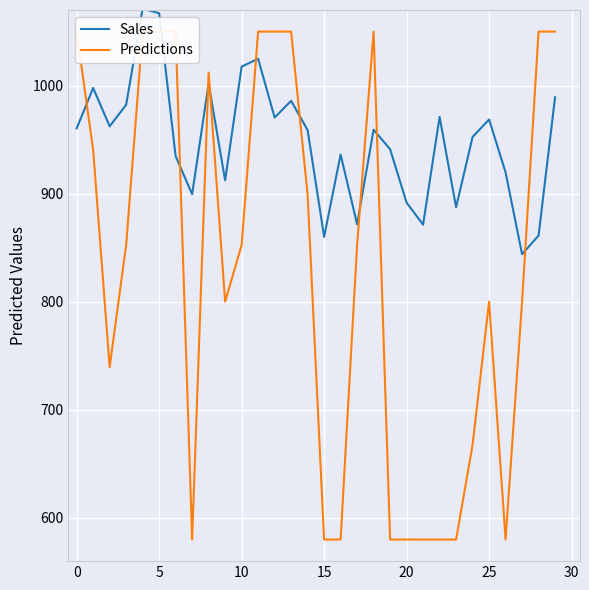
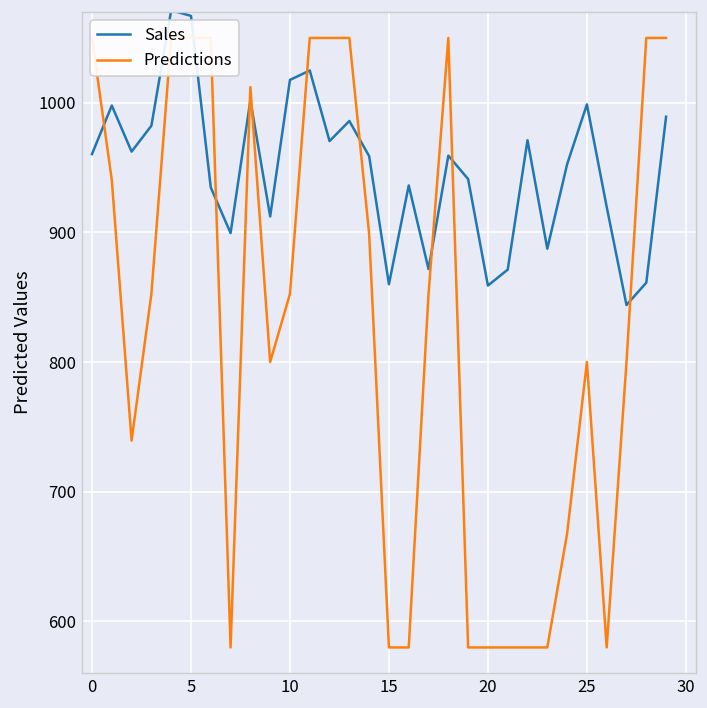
  {
    "Sales": {
      "0": 960,
      "5": 1067,
      "10": 1018,
      "15": 860,
-     "20": 892,
-     "25": 969
+     "20": 859,
+     "25": 999
    },
    "Predictions": {
      "10": 853,
      "15": 580,
      "20": 580,
      "25": 800
    }
  }
